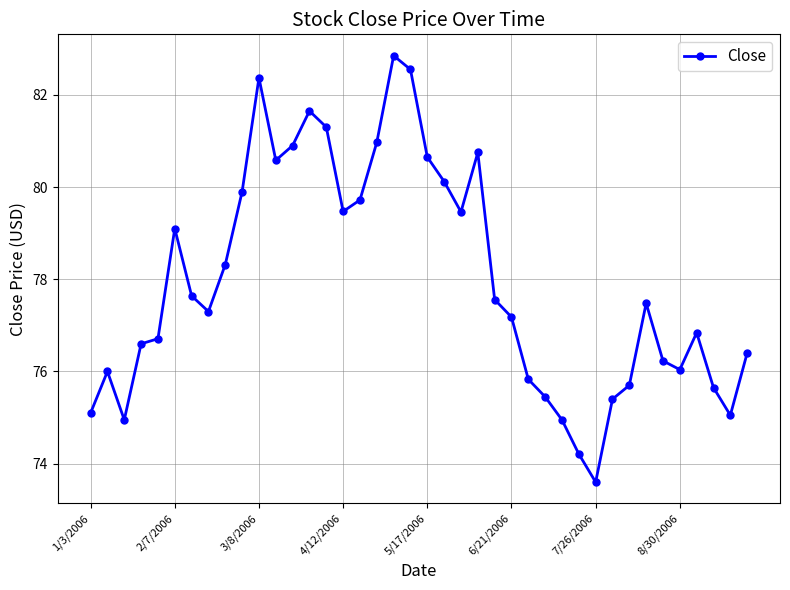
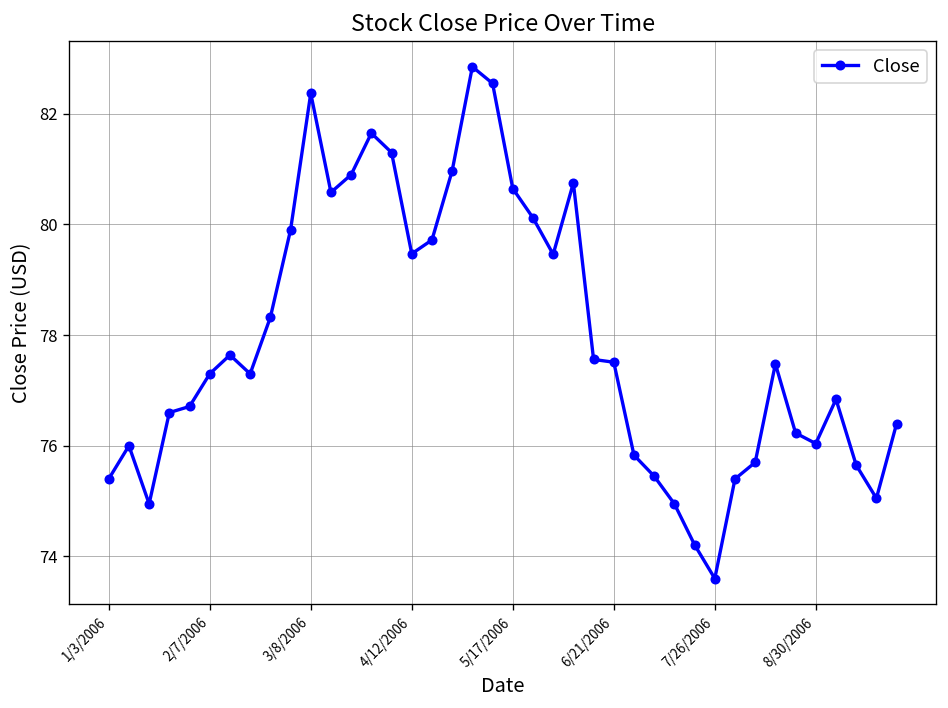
  {
-   "1/3/2006": 75.1,
-   "2/7/2006": 79.1,
+   "1/3/2006": 75.4,
+   "2/7/2006": 77.3,
    "3/8/2006": 82.4,
    "4/12/2006": 79.5,
    "5/17/2006": 80.7,
-   "6/21/2006": 77.2,
+   "6/21/2006": 77.5,
    "7/26/2006": 73.6,
    "8/30/2006": 76.0
  }
